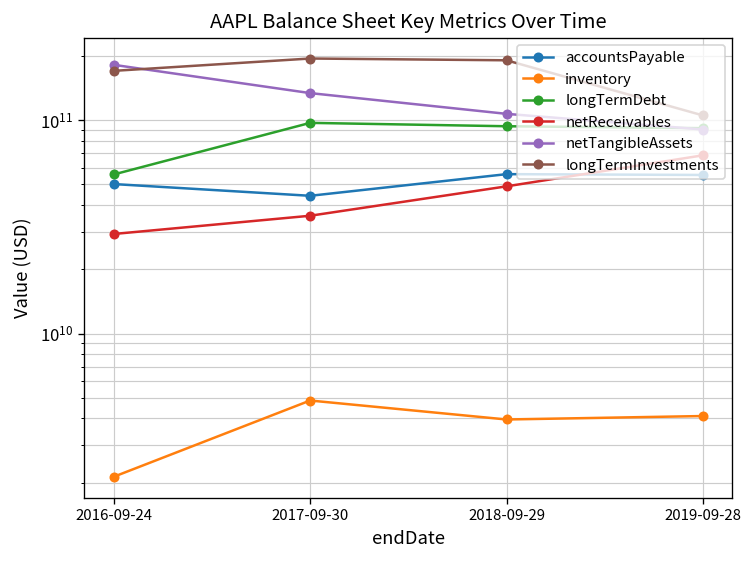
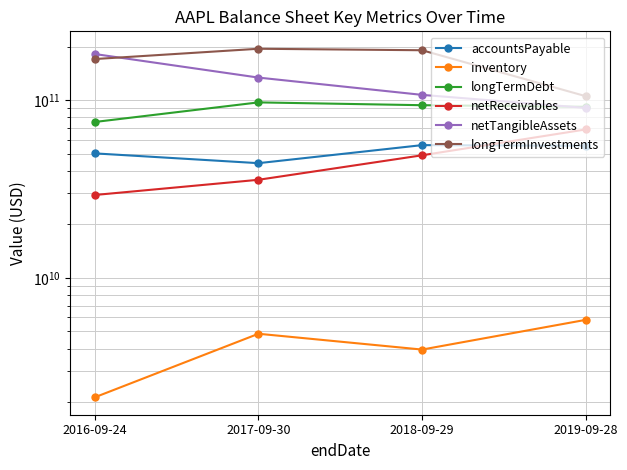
  {
    "accountsPayable": {
      "2016-09-24": 50000000000,
      "2017-09-30": 44000000000,
      "2018-09-29": 56000000000
    },
    "inventory": {
      "2016-09-24": 2100000000,
      "2017-09-30": 4900000000,
      "2018-09-29": 4000000000,
-     "2019-09-28": 4100000000
+     "2019-09-28": 5800000000
    },
    "longTermDebt": {
-     "2016-09-24": 56000000000,
+     "2016-09-24": 75000000000,
      "2017-09-30": 100000000000,
      "2018-09-29": 90000000000
    },
    "netReceivables": {
      "2016-09-24": 29000000000,
      "2017-09-30": 36000000000,
      "2018-09-29": 49000000000
    },
    "netTangibleAssets": {
      "2016-09-24": 180000000000,
      "2017-09-30": 130000000000,
      "2018-09-29": 110000000000
    },
    "longTermInvestments": {
      "2016-09-24": 170000000000,
      "2017-09-30": 190000000000,
      "2018-09-29": 190000000000
    }
  }
